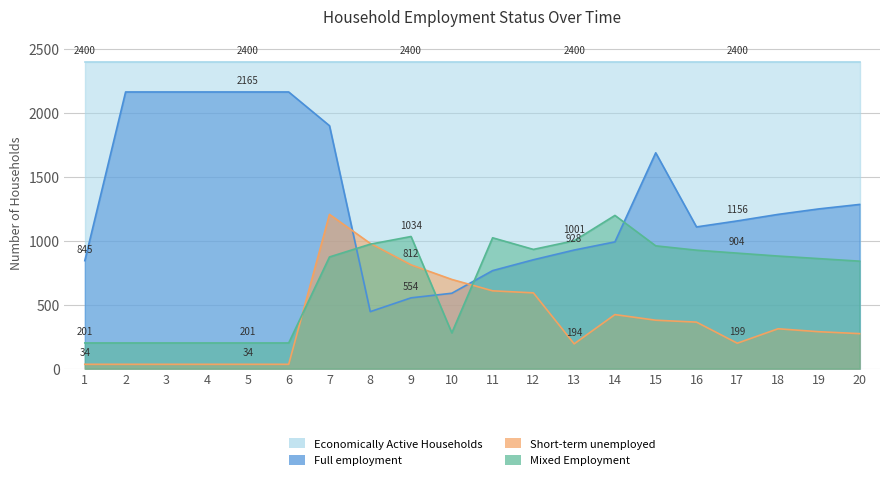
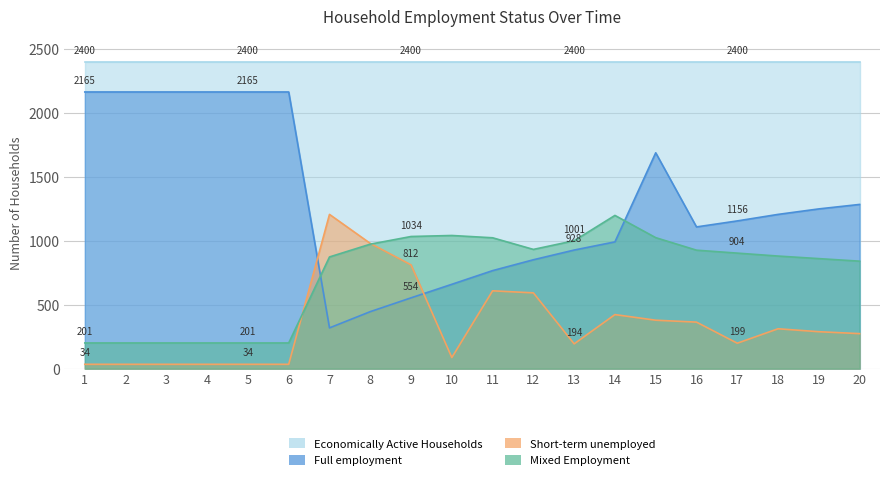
  {
    "Economically Active Households": {
      "1": 2400,
      "5": 2400,
      "9": 2400,
      "13": 2400,
      "17": 2400
    },
    "Full employment": {
-     "1": 845,
+     "1": 2165,
      "5": 2165,
-     "7": 1900,
+     "7": 320,
      "9": 554,
-     "10": 590,
+     "10": 660,
      "17": 1156
    },
    "Short-term unemployed": {
      "2": 30,
      "3": 30,
      "4": 30,
      "6": 30,
      "7": 1210,
-     "10": 700,
+     "10": 90,
      "11": 610,
      "12": 590,
      "14": 420,
      "15": 380,
      "16": 360,
      "18": 310,
      "19": 290,
      "20": 270
    },
    "Mixed Employment": {
      "2": 200,
      "3": 200,
      "4": 200,
      "6": 200,
      "7": 870,
-     "10": 280,
+     "10": 1040,
      "11": 1020,
      "12": 930,
      "14": 1200,
-     "15": 960,
+     "15": 1030,
      "16": 930,
      "18": 880,
      "19": 860,
      "20": 840
    }
  }
